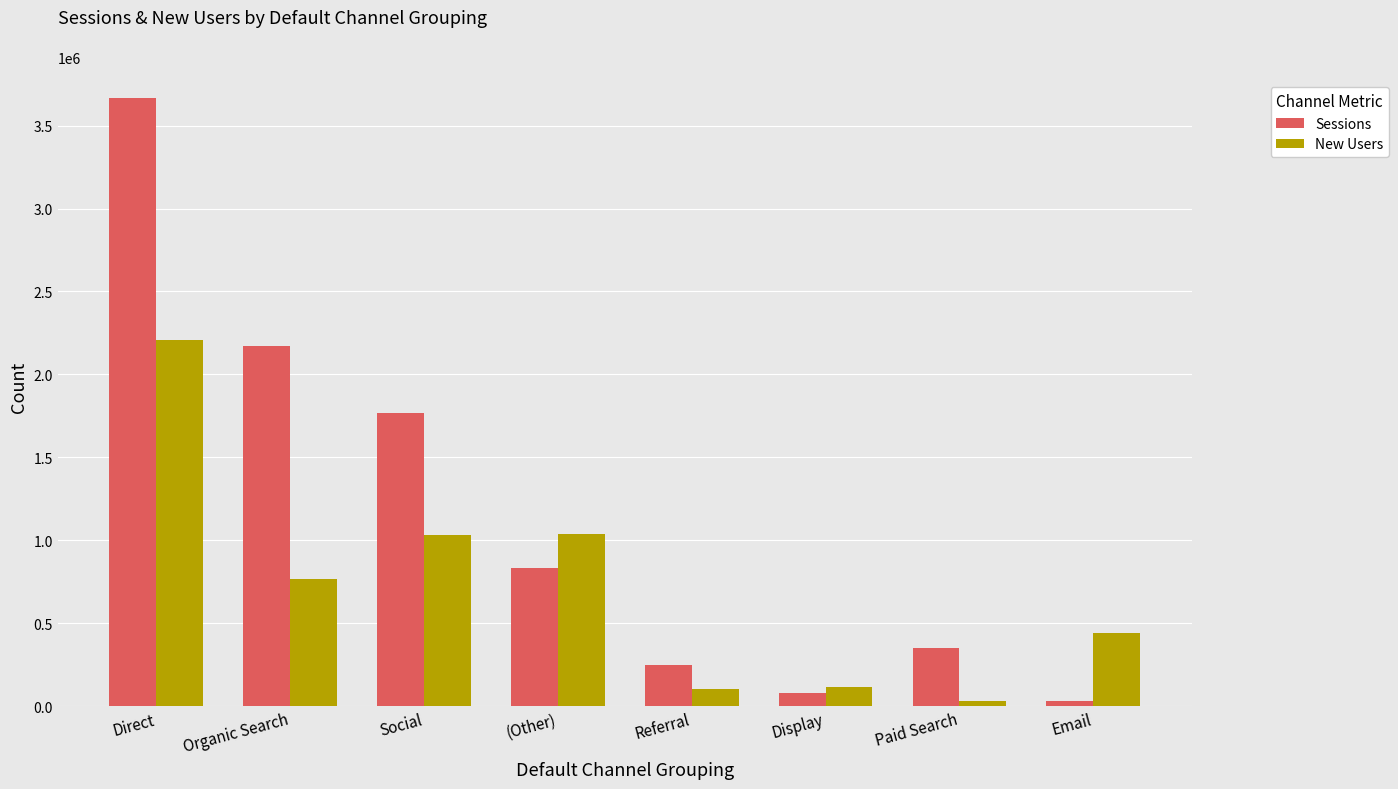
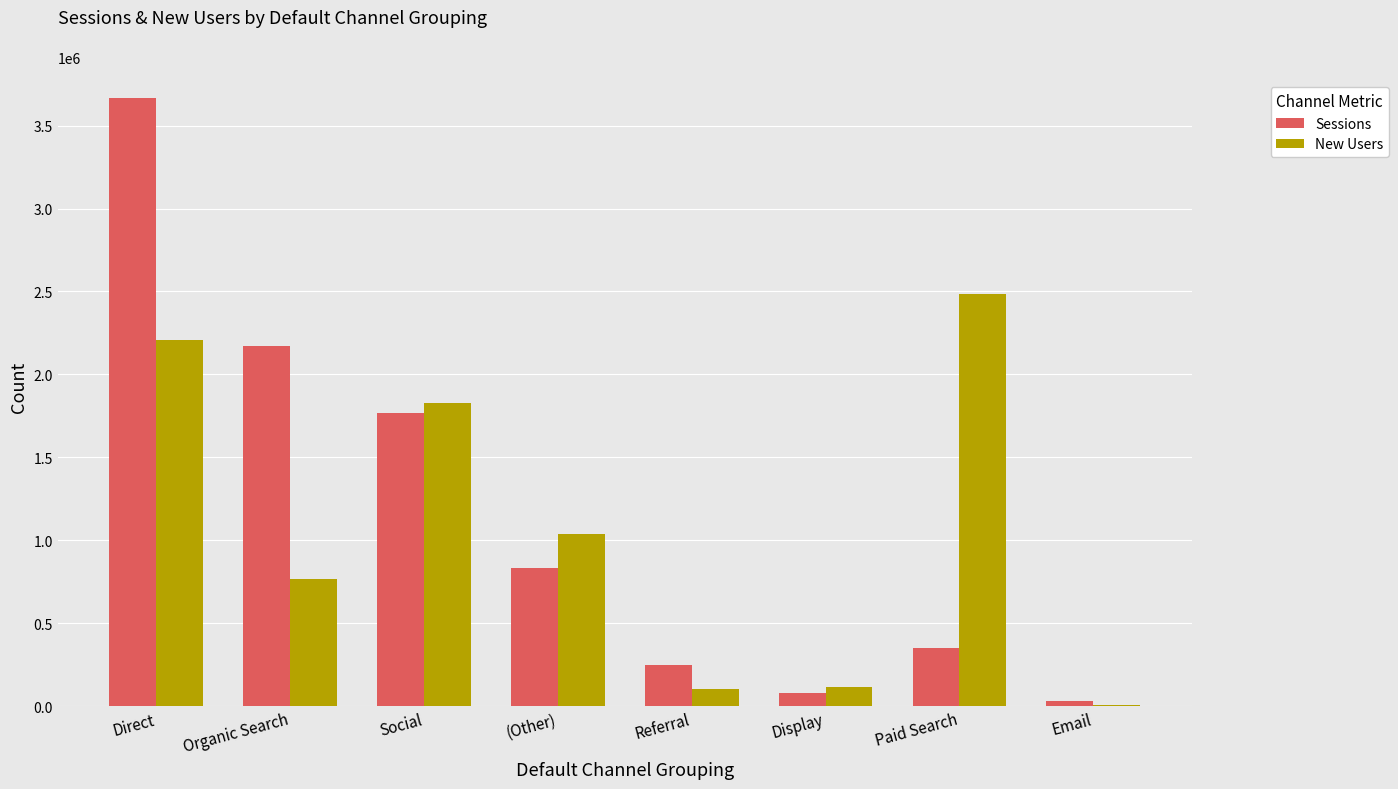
  {
    "Sessions": {
      "Direct": 3670000,
      "Organic Search": 2170000,
      "Social": 1770000,
      "(Other)": 840000,
      "Referral": 250000,
      "Display": 80000,
      "Paid Search": 350000,
      "Email": 30000
    },
    "New Users": {
      "Direct": 2210000,
      "Organic Search": 770000,
-     "Social": 1030000,
+     "Social": 1830000,
      "(Other)": 1040000,
      "Referral": 100000,
      "Display": 120000,
-     "Paid Search": 30000,
-     "Email": 440000
+     "Paid Search": 2490000,
+     "Email": 10000
    }
  }
